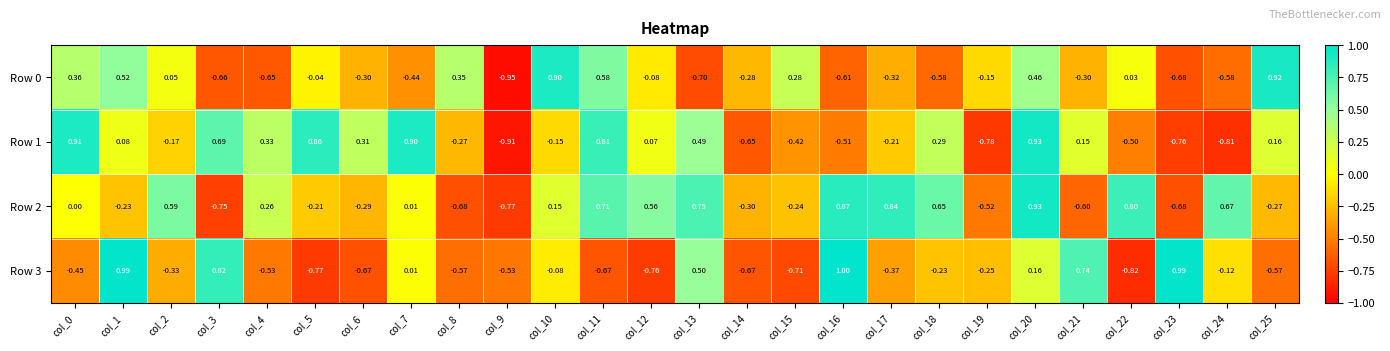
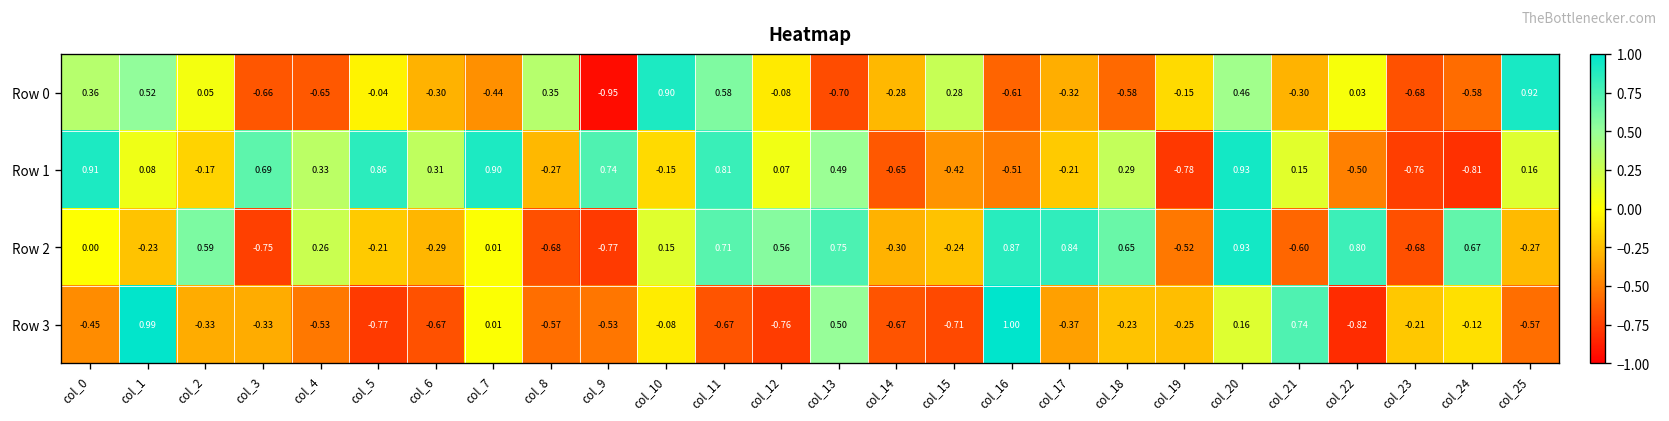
  {
    "Row 0": {
      "col_0": 0.36,
      "col_1": 0.52,
      "col_2": 0.05,
      "col_3": -0.66,
      "col_4": -0.65,
      "col_5": -0.04,
      "col_6": -0.30,
      "col_7": -0.44,
      "col_8": 0.35,
      "col_9": -0.95,
      "col_10": 0.90,
      "col_11": 0.58,
      "col_12": -0.08,
      "col_13": -0.70,
      "col_14": -0.28,
      "col_15": 0.28,
      "col_16": -0.61,
      "col_17": -0.32,
      "col_18": -0.58,
      "col_19": -0.15,
      "col_20": 0.46,
      "col_21": -0.30,
      "col_22": 0.03,
      "col_23": -0.68,
      "col_24": -0.58,
      "col_25": 0.92
    },
    "Row 1": {
      "col_0": 0.91,
      "col_1": 0.08,
      "col_2": -0.17,
      "col_3": 0.69,
      "col_4": 0.33,
      "col_5": 0.86,
      "col_6": 0.31,
      "col_7": 0.90,
      "col_8": -0.27,
-     "col_9": -0.91,
+     "col_9": 0.74,
      "col_10": -0.15,
      "col_11": 0.81,
      "col_12": 0.07,
      "col_13": 0.49,
      "col_14": -0.65,
      "col_15": -0.42,
      "col_16": -0.51,
      "col_17": -0.21,
      "col_18": 0.29,
      "col_19": -0.78,
      "col_20": 0.93,
      "col_21": 0.15,
      "col_22": -0.50,
      "col_23": -0.76,
      "col_24": -0.81,
      "col_25": 0.16
    },
    "Row 2": {
      "col_0": 0.00,
      "col_1": -0.23,
      "col_2": 0.59,
      "col_3": -0.75,
      "col_4": 0.26,
      "col_5": -0.21,
      "col_6": -0.29,
      "col_7": 0.01,
      "col_8": -0.68,
      "col_9": -0.77,
      "col_10": 0.15,
      "col_11": 0.71,
      "col_12": 0.56,
      "col_13": 0.75,
      "col_14": -0.30,
      "col_15": -0.24,
      "col_16": 0.87,
      "col_17": 0.84,
      "col_18": 0.65,
      "col_19": -0.52,
      "col_20": 0.93,
      "col_21": -0.60,
      "col_22": 0.80,
      "col_23": -0.68,
      "col_24": 0.67,
      "col_25": -0.27
    },
    "Row 3": {
      "col_0": -0.45,
      "col_1": 0.99,
      "col_2": -0.33,
-     "col_3": 0.82,
+     "col_3": -0.33,
      "col_4": -0.53,
      "col_5": -0.77,
      "col_6": -0.67,
      "col_7": 0.01,
      "col_8": -0.57,
      "col_9": -0.53,
      "col_10": -0.08,
      "col_11": -0.67,
      "col_12": -0.76,
      "col_13": 0.50,
      "col_14": -0.67,
      "col_15": -0.71,
      "col_16": 1.00,
      "col_17": -0.37,
      "col_18": -0.23,
      "col_19": -0.25,
      "col_20": 0.16,
      "col_21": 0.74,
      "col_22": -0.82,
-     "col_23": 0.99,
+     "col_23": -0.21,
      "col_24": -0.12,
      "col_25": -0.57
    }
  }
